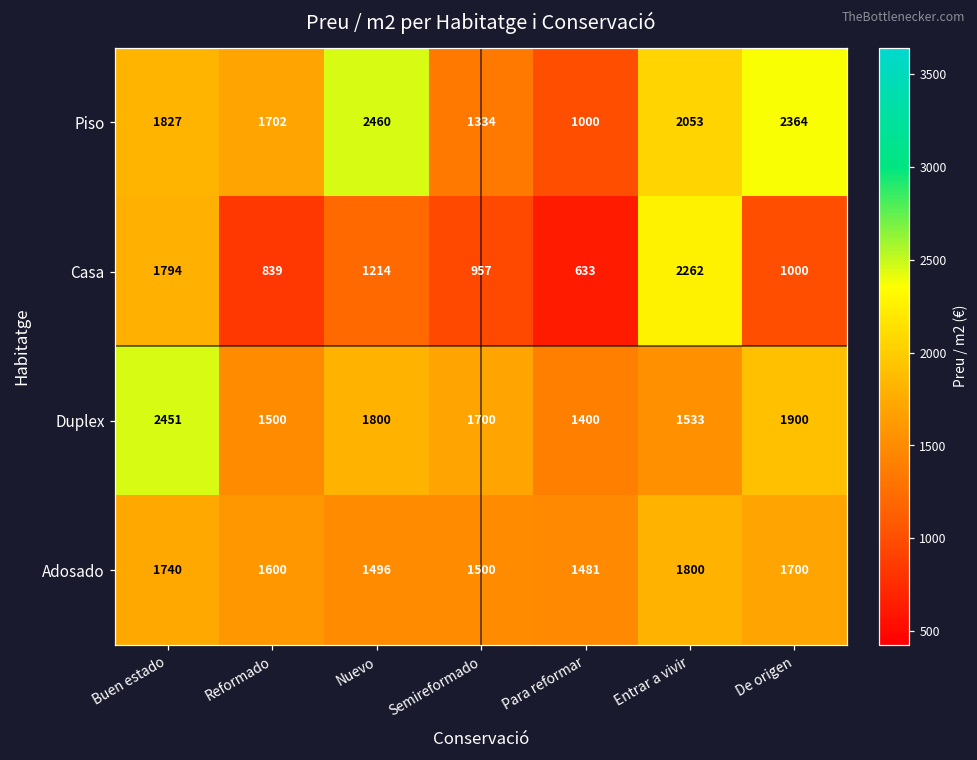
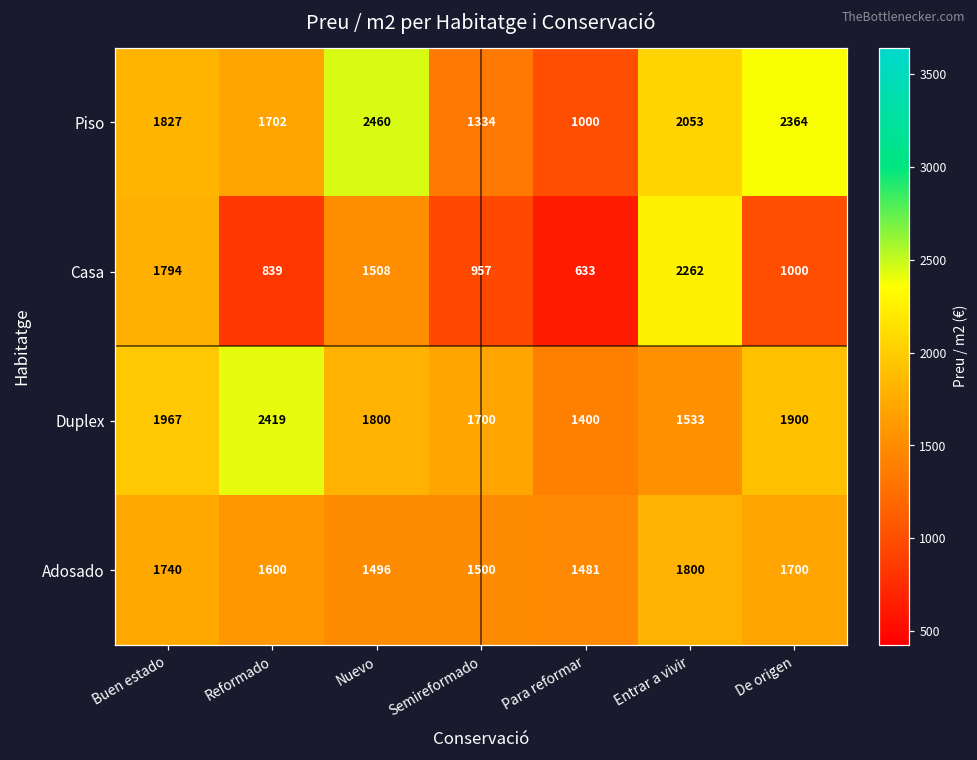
  {
    "Piso": {
      "Buen estado": 1827,
      "Reformado": 1702,
      "Nuevo": 2460,
      "Semireformado": 1334,
      "Para reformar": 1000,
      "Entrar a vivir": 2053,
      "De origen": 2364
    },
    "Casa": {
      "Buen estado": 1794,
      "Reformado": 839,
-     "Nuevo": 1214,
+     "Nuevo": 1508,
      "Semireformado": 957,
      "Para reformar": 633,
      "Entrar a vivir": 2262,
      "De origen": 1000
    },
    "Duplex": {
-     "Buen estado": 2451,
-     "Reformado": 1500,
+     "Buen estado": 1967,
+     "Reformado": 2419,
      "Nuevo": 1800,
      "Semireformado": 1700,
      "Para reformar": 1400,
      "Entrar a vivir": 1533,
      "De origen": 1900
    },
    "Adosado": {
      "Buen estado": 1740,
      "Reformado": 1600,
      "Nuevo": 1496,
      "Semireformado": 1500,
      "Para reformar": 1481,
      "Entrar a vivir": 1800,
      "De origen": 1700
    }
  }
